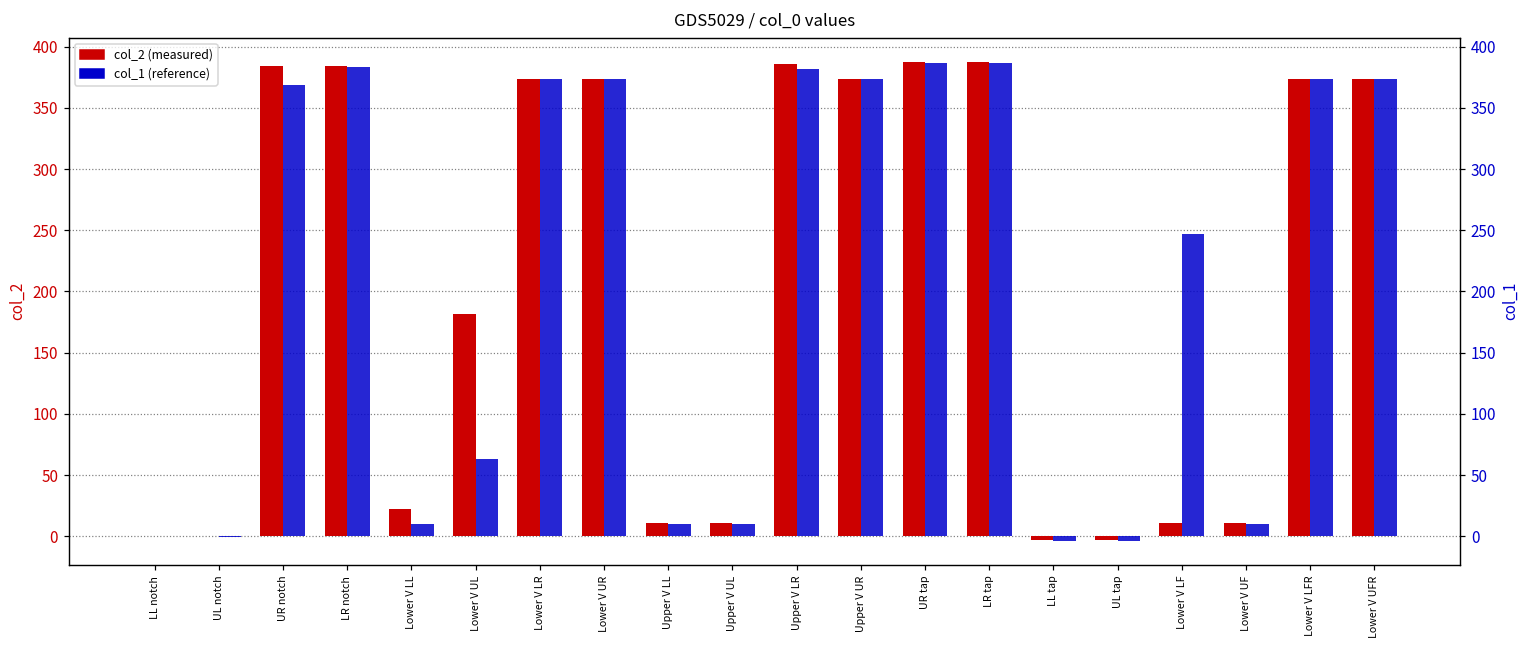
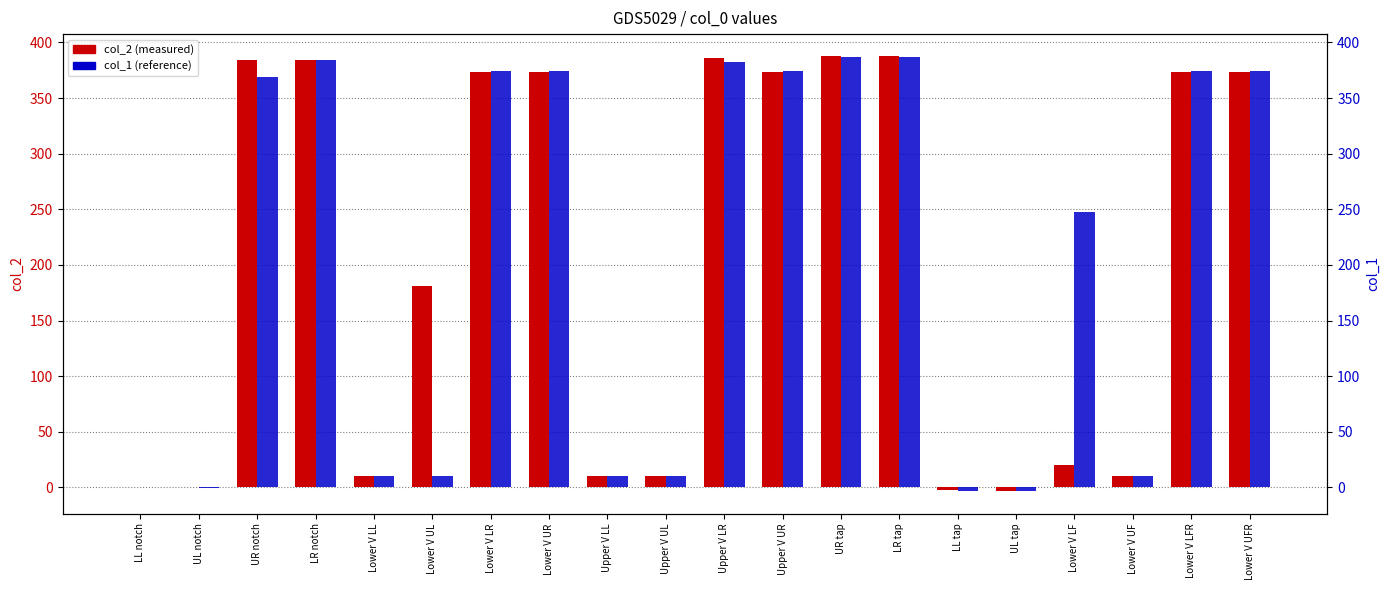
  {
    "col_2 (measured)": {
      "UR notch": 384,
      "LR notch": 384,
-     "Lower V LL": 22,
+     "Lower V LL": 10,
      "Lower V UL": 181,
      "Lower V LR": 374,
      "Lower V UR": 374,
      "Upper V LL": 11,
      "Upper V UL": 10,
      "Upper V LR": 386,
      "Upper V UR": 374,
      "UR tap": 387,
      "LR tap": 387,
      "LL tap": -3,
      "UL tap": -3,
-     "Lower V LF": 10,
+     "Lower V LF": 20,
      "Lower V UF": 10,
      "Lower V LFR": 374,
      "Lower V UFR": 374
    },
    "col_1 (reference)": {
      "LL notch": 0,
      "UR notch": 369,
      "LR notch": 384,
      "Lower V LL": 10,
-     "Lower V UL": 63,
+     "Lower V UL": 10,
      "Lower V LR": 374,
      "Lower V UR": 374,
      "Upper V LL": 10,
      "Upper V UL": 10,
      "Upper V LR": 382,
      "Upper V UR": 374,
      "UR tap": 387,
      "LR tap": 387,
      "LL tap": -4,
      "UL tap": -4,
      "Lower V LF": 247,
      "Lower V UF": 10,
      "Lower V LFR": 374,
      "Lower V UFR": 374
    }
  }
